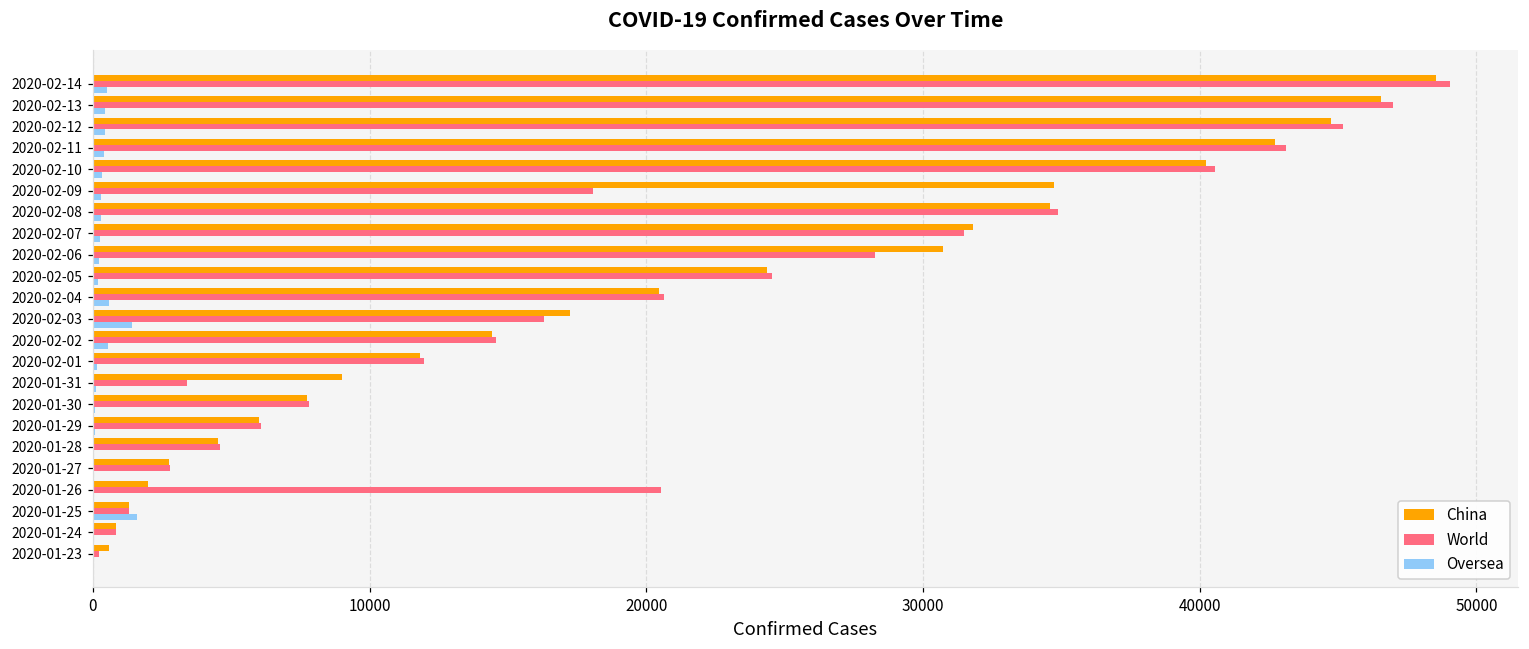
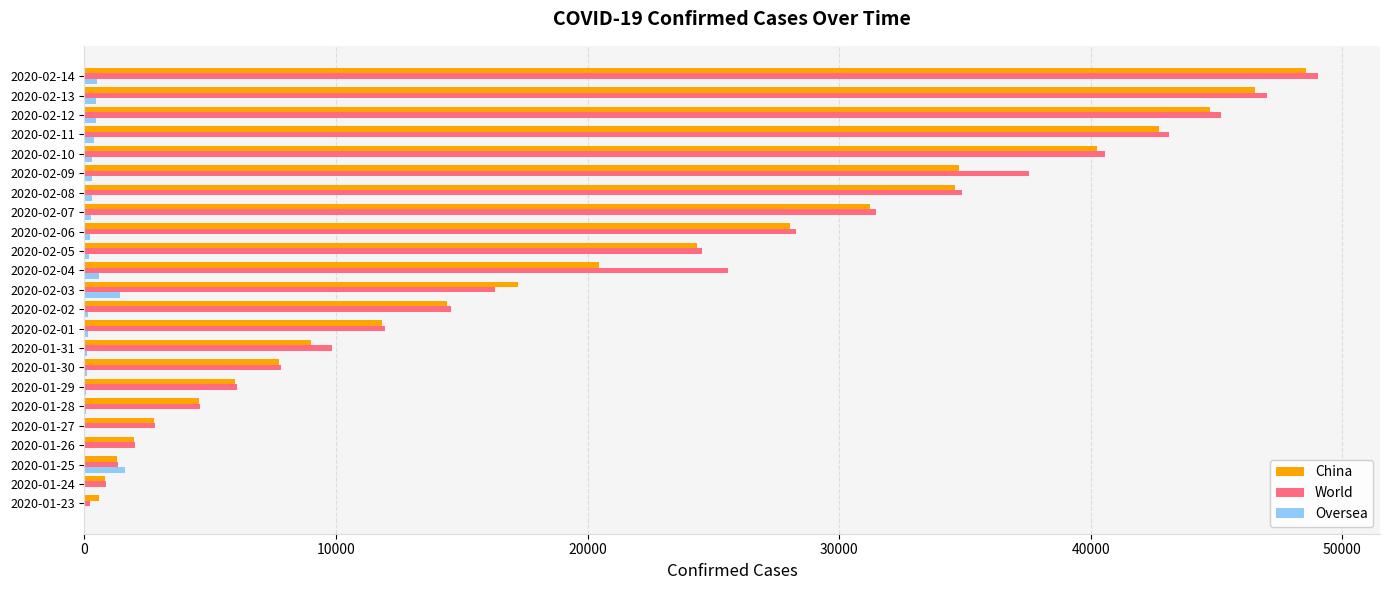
  {
    "China": {
      "2020-02-14": 48500,
      "2020-02-13": 46600,
      "2020-02-12": 44700,
      "2020-02-11": 42700,
      "2020-02-10": 40200,
      "2020-02-09": 34800,
      "2020-02-08": 34600,
-     "2020-02-07": 31800,
-     "2020-02-06": 30700,
+     "2020-02-07": 31200,
+     "2020-02-06": 28100,
      "2020-02-05": 24400,
      "2020-02-04": 20500,
      "2020-02-03": 17200,
      "2020-02-02": 14400,
      "2020-02-01": 11800,
      "2020-01-31": 9000,
      "2020-01-30": 7700,
      "2020-01-29": 6000,
      "2020-01-28": 4500,
      "2020-01-27": 2800,
      "2020-01-26": 2000,
      "2020-01-25": 1300,
      "2020-01-24": 800,
      "2020-01-23": 600
    },
    "World": {
      "2020-02-14": 49100,
      "2020-02-13": 47000,
      "2020-02-12": 45200,
      "2020-02-11": 43100,
      "2020-02-10": 40600,
-     "2020-02-09": 18100,
+     "2020-02-09": 37600,
      "2020-02-08": 34900,
      "2020-02-07": 31500,
      "2020-02-06": 28300,
      "2020-02-05": 24600,
-     "2020-02-04": 20600,
+     "2020-02-04": 25600,
      "2020-02-03": 16300,
      "2020-02-02": 14600,
      "2020-02-01": 12000,
-     "2020-01-31": 3400,
+     "2020-01-31": 9800,
      "2020-01-30": 7800,
      "2020-01-29": 6100,
      "2020-01-28": 4600,
      "2020-01-27": 2800,
-     "2020-01-26": 20500,
+     "2020-01-26": 2000,
      "2020-01-25": 1300,
      "2020-01-24": 800,
      "2020-01-23": 200
    },
    "Oversea": {
      "2020-02-14": 500,
      "2020-02-13": 400,
      "2020-02-12": 400,
      "2020-02-11": 400,
      "2020-02-10": 300,
      "2020-02-09": 300,
      "2020-02-08": 300,
      "2020-02-07": 300,
      "2020-02-06": 200,
      "2020-02-05": 200,
      "2020-02-04": 600,
      "2020-02-03": 1400,
-     "2020-02-02": 600,
+     "2020-02-02": 100,
      "2020-02-01": 100,
      "2020-01-31": 100,
      "2020-01-25": 1600
    }
  }
